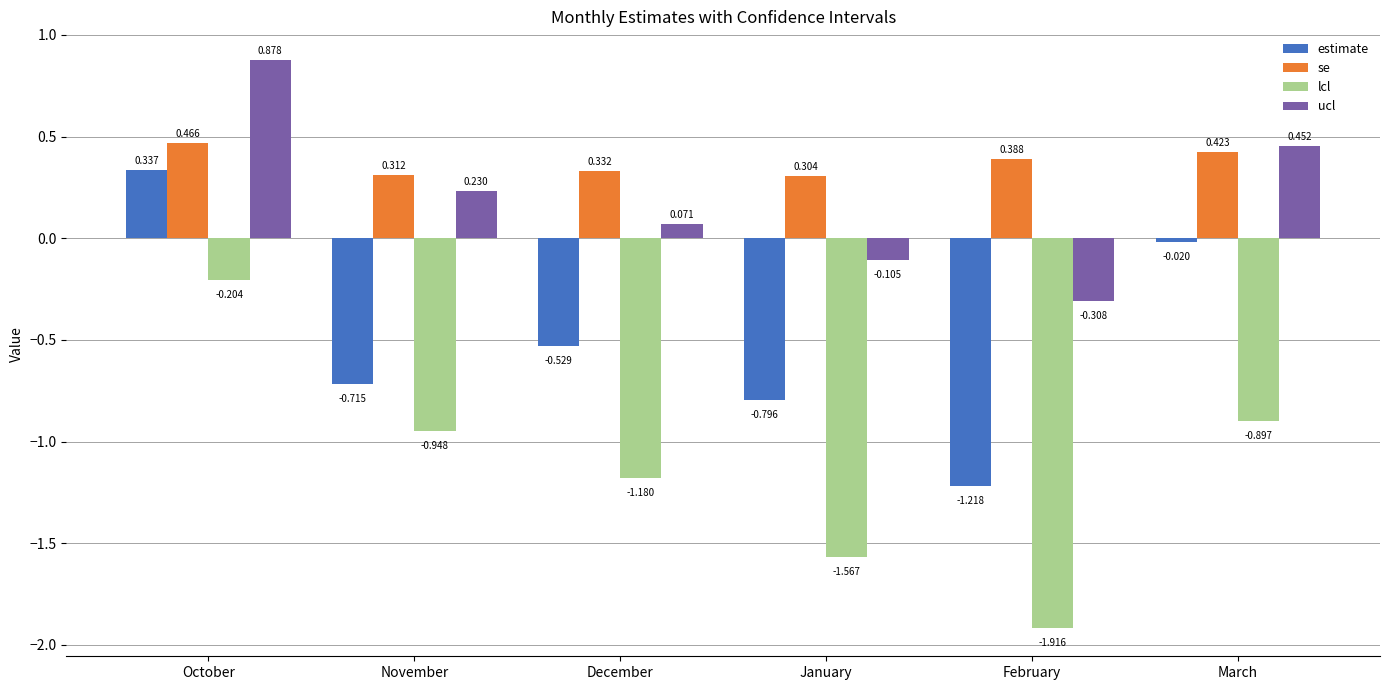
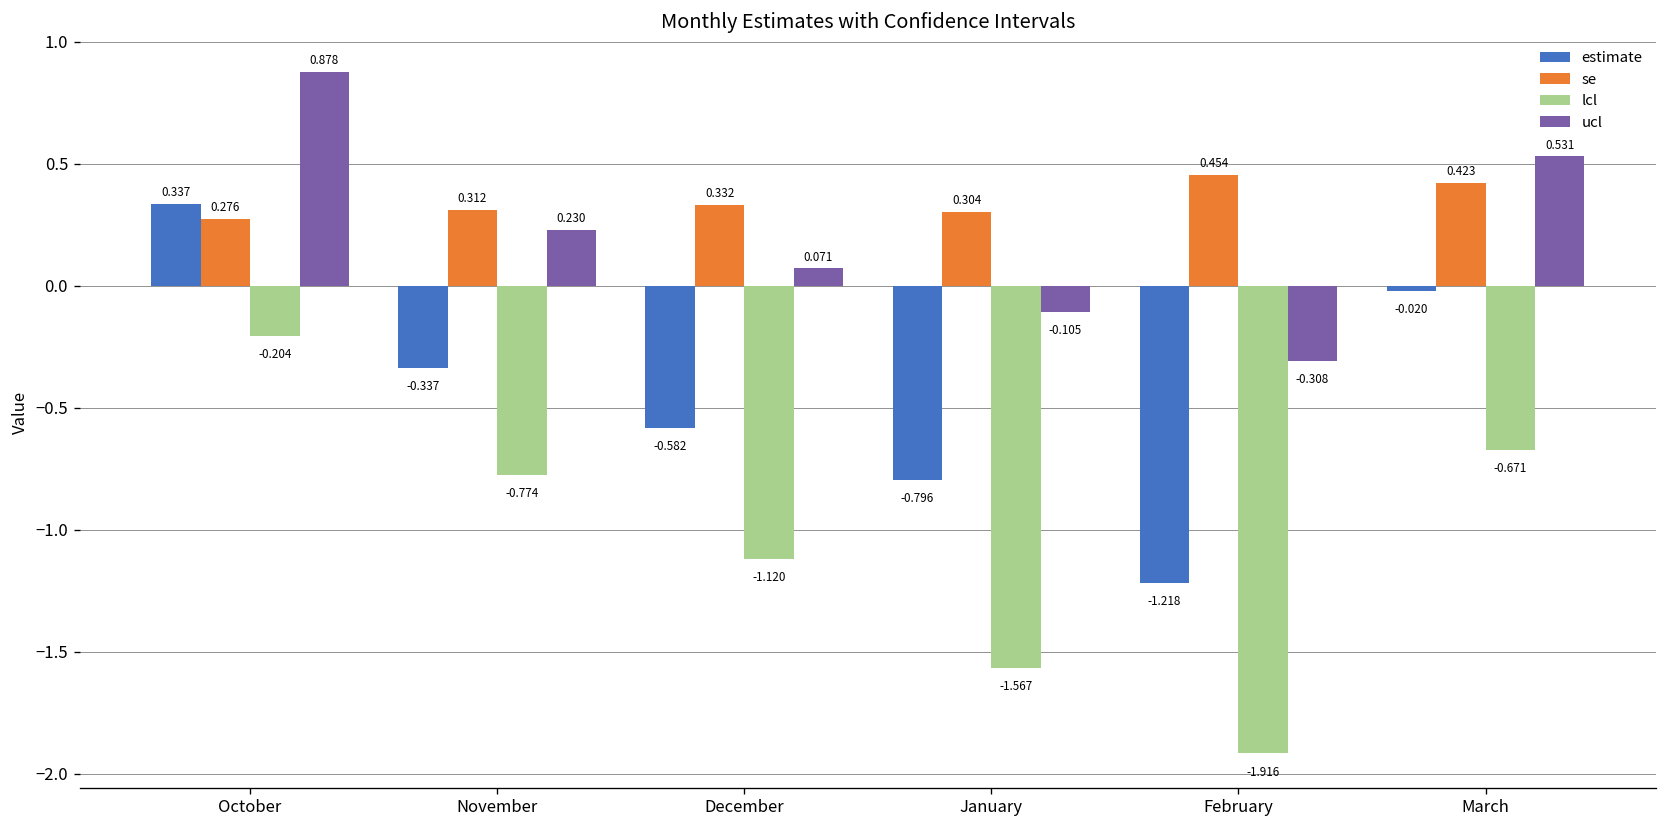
  {
    "estimate": {
      "October": 0.337,
-     "November": -0.715,
-     "December": -0.529,
+     "November": -0.337,
+     "December": -0.582,
      "January": -0.796,
      "February": -1.218,
      "March": -0.020
    },
    "se": {
-     "October": 0.466,
+     "October": 0.276,
      "November": 0.312,
      "December": 0.332,
      "January": 0.304,
-     "February": 0.388,
+     "February": 0.454,
      "March": 0.423
    },
    "lcl": {
      "October": -0.204,
-     "November": -0.948,
-     "December": -1.180,
+     "November": -0.774,
+     "December": -1.120,
      "January": -1.567,
      "February": -1.916,
-     "March": -0.897
+     "March": -0.671
    },
    "ucl": {
      "October": 0.878,
      "November": 0.230,
      "December": 0.071,
      "January": -0.105,
      "February": -0.308,
-     "March": 0.452
+     "March": 0.531
    }
  }
